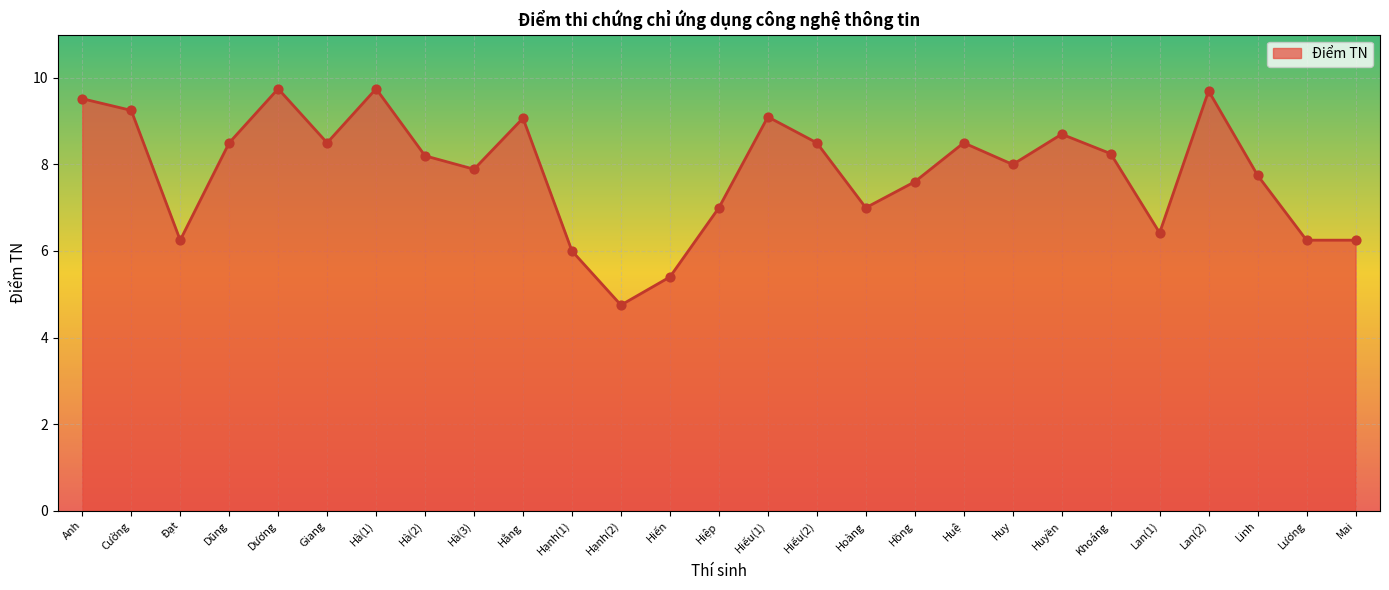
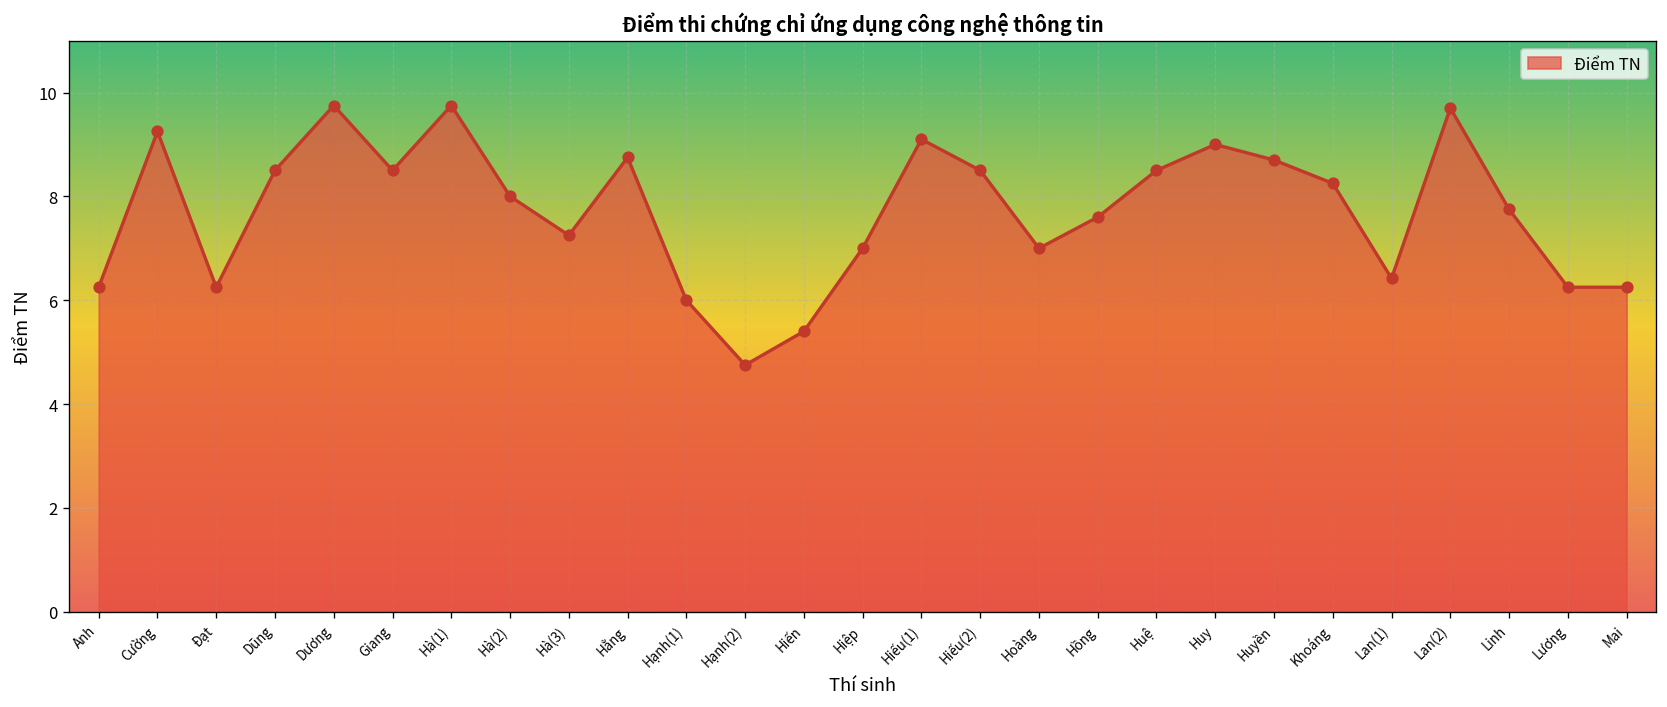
  {
-   "Anh": 9.5,
+   "Anh": 6.3,
    "Cường": 9.3,
    "Đạt": 6.3,
    "Dũng": 8.5,
    "Dương": 9.8,
    "Giang": 8.5,
    "Hà(1)": 9.8,
-   "Hà(2)": 8.2,
-   "Hà(3)": 7.9,
-   "Hằng": 9.1,
+   "Hà(2)": 8.0,
+   "Hà(3)": 7.3,
+   "Hằng": 8.8,
    "Hạnh(1)": 6.0,
    "Hạnh(2)": 4.8,
    "Hiến": 5.4,
    "Hiệp": 7.0,
    "Hiếu(1)": 9.1,
    "Hiếu(2)": 8.5,
    "Hoàng": 7.0,
    "Hồng": 7.6,
    "Huệ": 8.5,
-   "Huy": 8,
+   "Huy": 9,
    "Huyền": 8.7,
    "Khoáng": 8.3,
    "Lan(1)": 6.4,
    "Lan(2)": 9.7,
    "Linh": 7.8,
    "Lương": 6.3,
    "Mai": 6.3
  }
